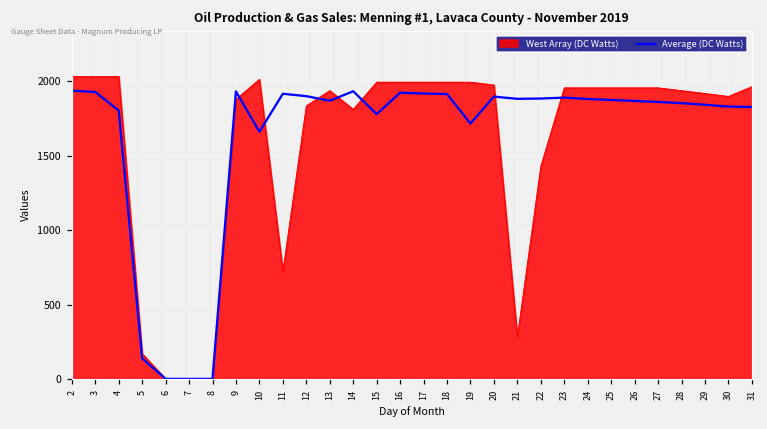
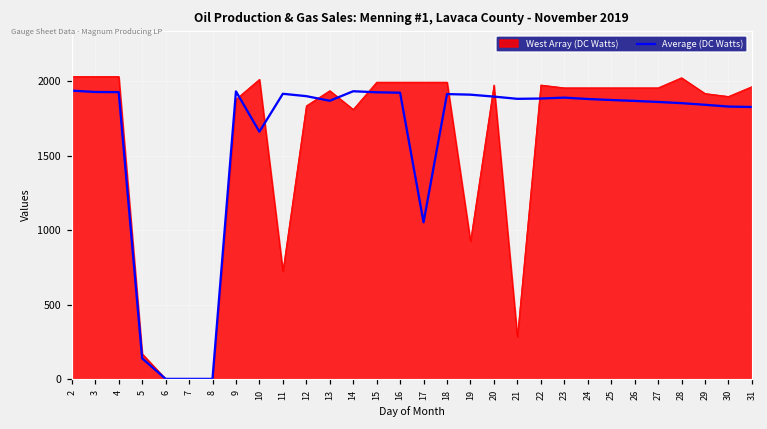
  {
    "West Array (DC Watts)": {
      "2": 2030,
      "3": 2030,
      "4": 2030,
      "5": 170,
      "9": 1880,
      "10": 2010,
      "11": 720,
      "12": 1840,
      "13": 1940,
      "14": 1810,
      "15": 2000,
      "16": 2000,
      "17": 2000,
      "18": 2000,
-     "19": 2000,
+     "19": 930,
      "20": 1980,
      "21": 280,
-     "22": 1430,
+     "22": 1980,
      "23": 1960,
      "24": 1960,
      "25": 1960,
      "26": 1960,
      "27": 1960,
-     "28": 1940,
+     "28": 2030,
      "29": 1920,
      "30": 1900,
      "31": 1970
    },
    "Average (DC Watts)": {
      "2": 1940,
      "3": 1930,
-     "4": 1800,
+     "4": 1930,
      "5": 140,
      "9": 1930,
      "10": 1660,
      "11": 1920,
      "12": 1900,
      "13": 1870,
      "14": 1930,
-     "15": 1780,
+     "15": 1930,
      "16": 1920,
-     "17": 1920,
+     "17": 1050,
      "18": 1920,
-     "19": 1720,
+     "19": 1910,
      "20": 1900,
      "21": 1880,
      "22": 1890,
      "23": 1890,
      "24": 1880,
      "25": 1880,
      "26": 1870,
      "27": 1860,
      "28": 1850,
      "29": 1840,
      "30": 1830,
      "31": 1830
    }
  }
